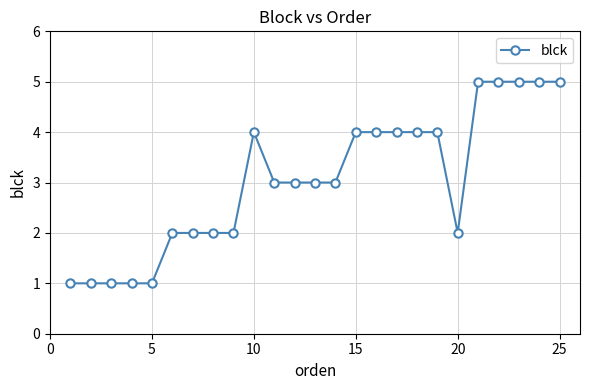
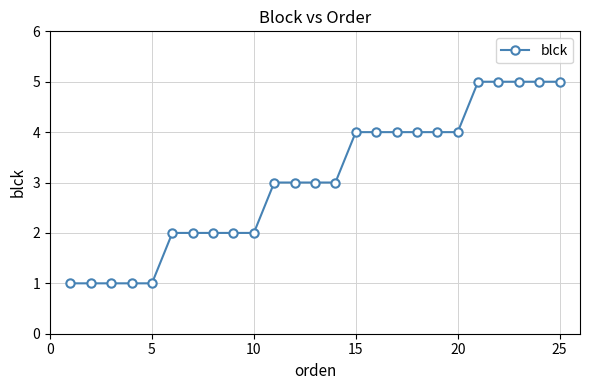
  {
    "5": 1,
-   "10": 4,
+   "10": 2,
    "15": 4,
-   "20": 2,
+   "20": 4,
    "25": 5
  }
